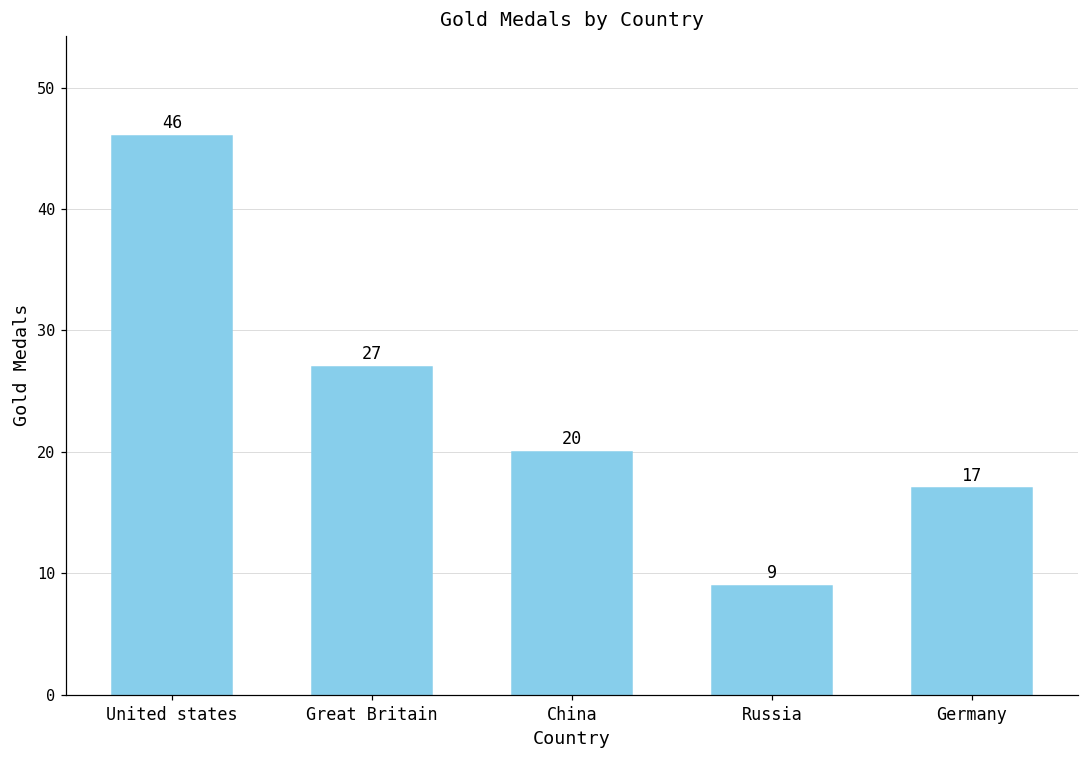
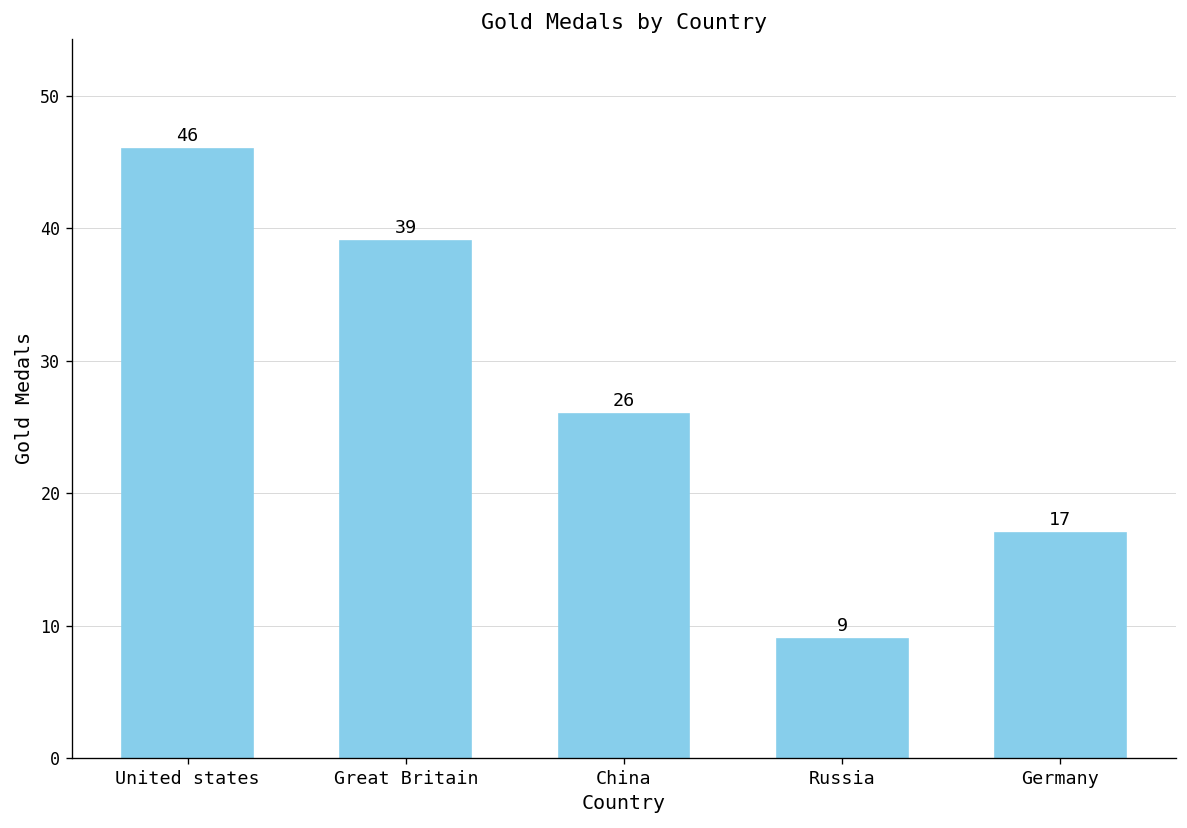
  {
    "United states": 46,
-   "Great Britain": 27,
-   "China": 20,
+   "Great Britain": 39,
+   "China": 26,
    "Russia": 9,
    "Germany": 17
  }
